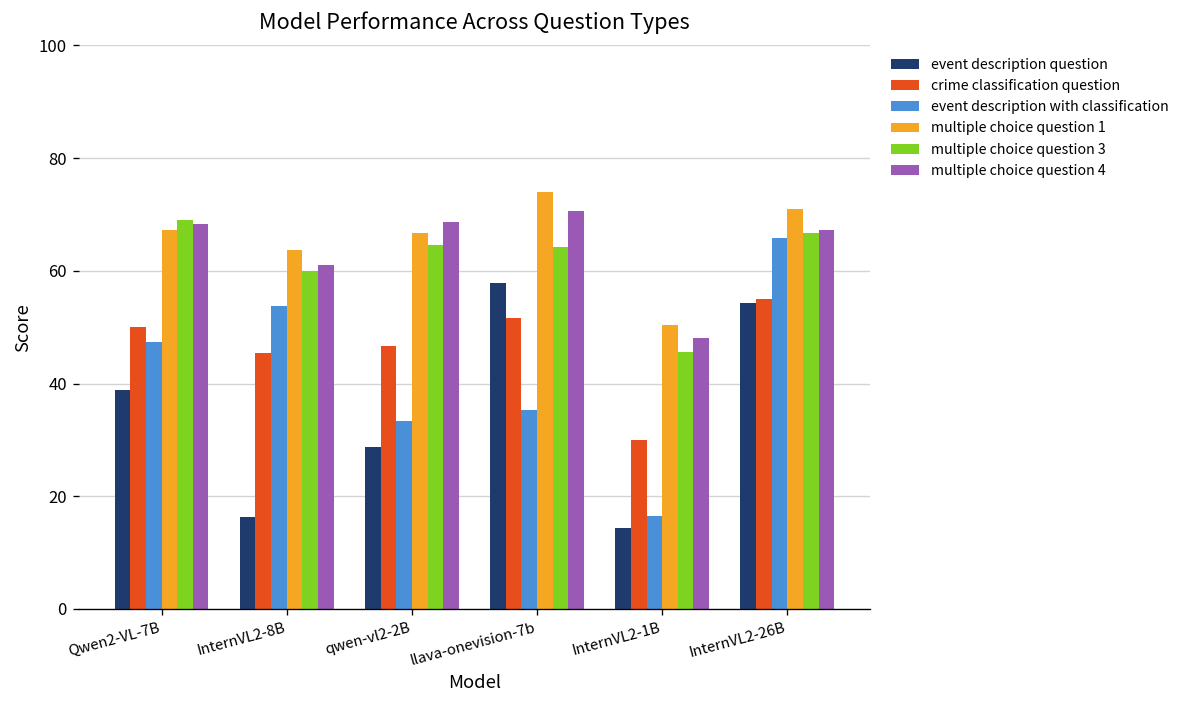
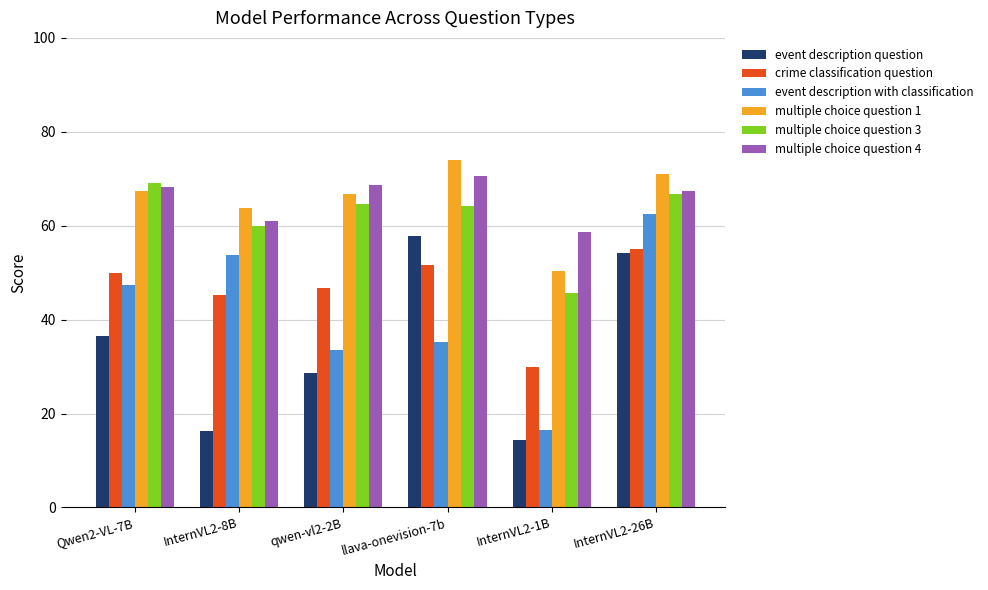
  {
    "event description question": {
-     "Qwen2-VL-7B": 39,
+     "Qwen2-VL-7B": 36,
      "InternVL2-8B": 16,
      "qwen-vl2-2B": 29,
      "llava-onevision-7b": 58,
      "InternVL2-1B": 14,
      "InternVL2-26B": 54
    },
    "crime classification question": {
      "Qwen2-VL-7B": 50,
      "InternVL2-8B": 45,
      "qwen-vl2-2B": 47,
      "llava-onevision-7b": 52,
      "InternVL2-1B": 30,
      "InternVL2-26B": 55
    },
    "event description with classification": {
      "Qwen2-VL-7B": 47,
      "InternVL2-8B": 54,
      "qwen-vl2-2B": 33,
      "llava-onevision-7b": 35,
      "InternVL2-1B": 16,
-     "InternVL2-26B": 66
+     "InternVL2-26B": 63
    },
    "multiple choice question 1": {
      "Qwen2-VL-7B": 67,
      "InternVL2-8B": 64,
      "qwen-vl2-2B": 67,
      "llava-onevision-7b": 74,
      "InternVL2-1B": 50,
      "InternVL2-26B": 71
    },
    "multiple choice question 3": {
      "Qwen2-VL-7B": 69,
      "InternVL2-8B": 60,
      "qwen-vl2-2B": 65,
      "llava-onevision-7b": 64,
      "InternVL2-1B": 46,
      "InternVL2-26B": 67
    },
    "multiple choice question 4": {
      "Qwen2-VL-7B": 68,
      "InternVL2-8B": 61,
      "qwen-vl2-2B": 69,
      "llava-onevision-7b": 71,
-     "InternVL2-1B": 48,
+     "InternVL2-1B": 59,
      "InternVL2-26B": 67
    }
  }
